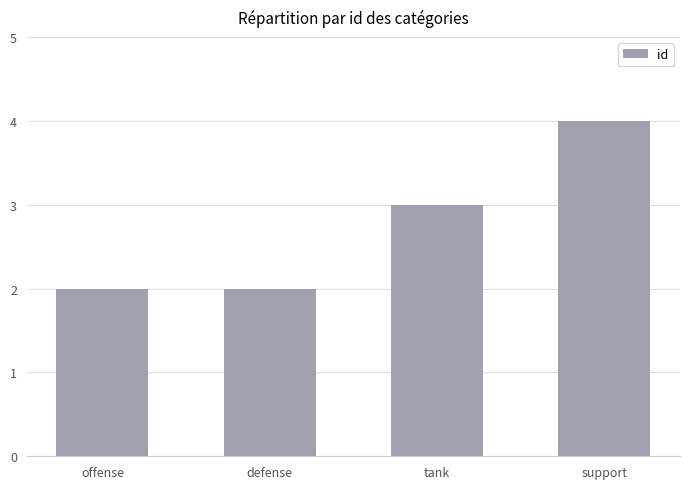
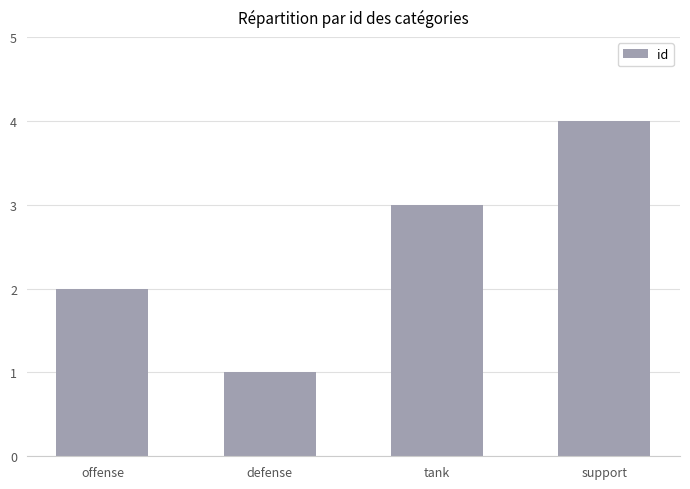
  {
    "offense": 2,
-   "defense": 2,
+   "defense": 1,
    "tank": 3,
    "support": 4
  }
